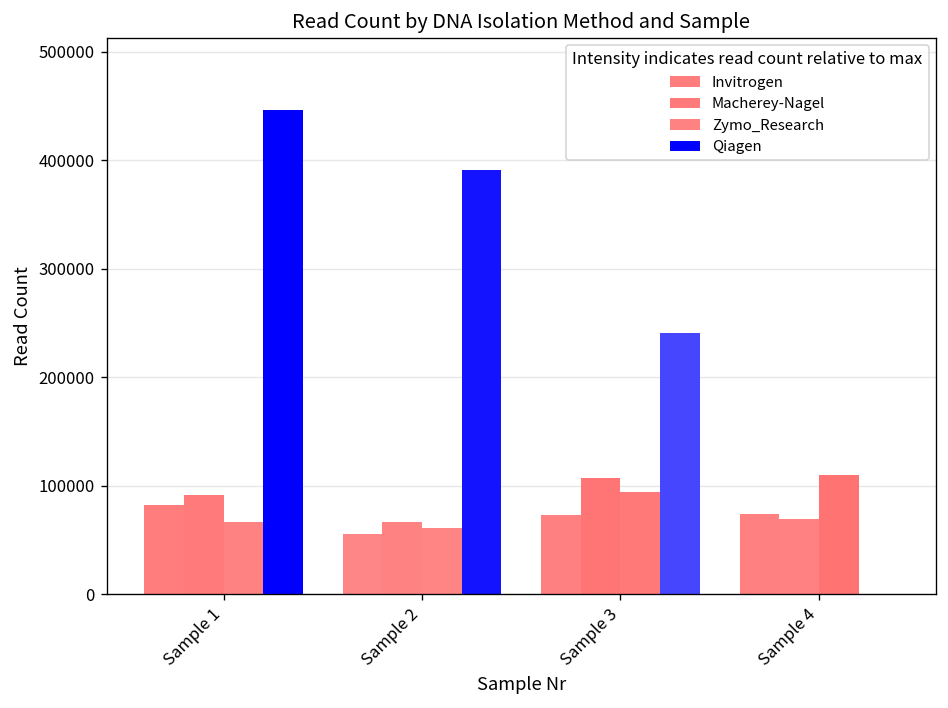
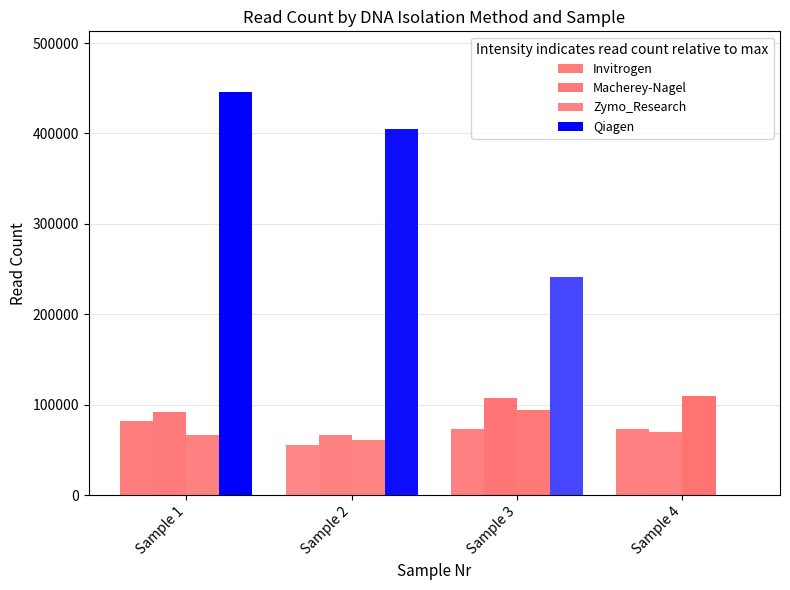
  {
    "Qiagen": {
      "Sample 1": 450000,
-     "Sample 2": 390000,
+     "Sample 2": 400000,
      "Sample 3": 240000
    }
  }
